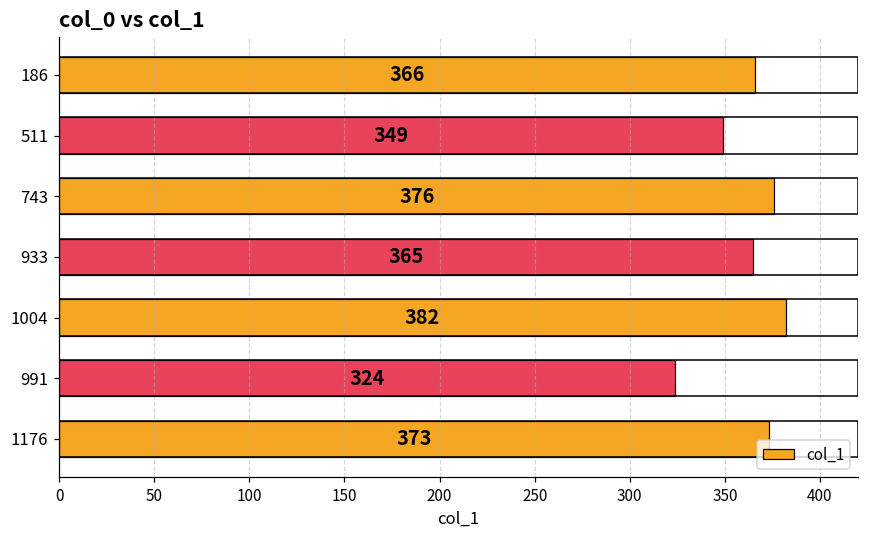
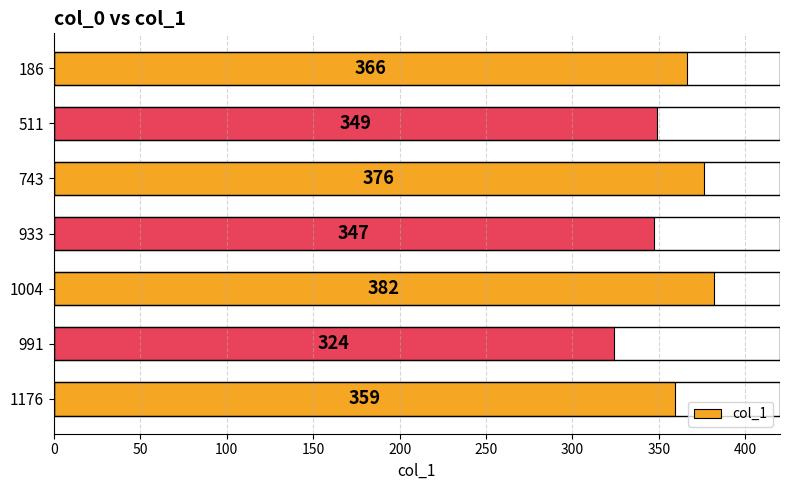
  {
    "186": 366,
    "511": 349,
    "743": 376,
-   "933": 365,
+   "933": 347,
    "1004": 382,
    "991": 324,
-   "1176": 373
+   "1176": 359
  }
